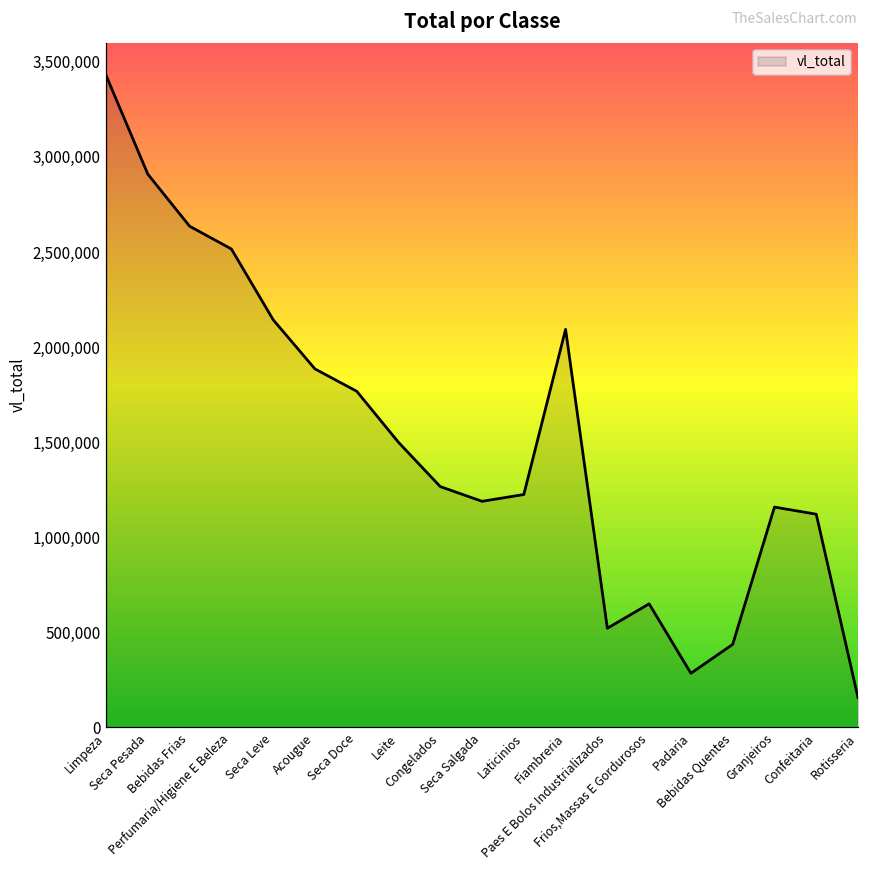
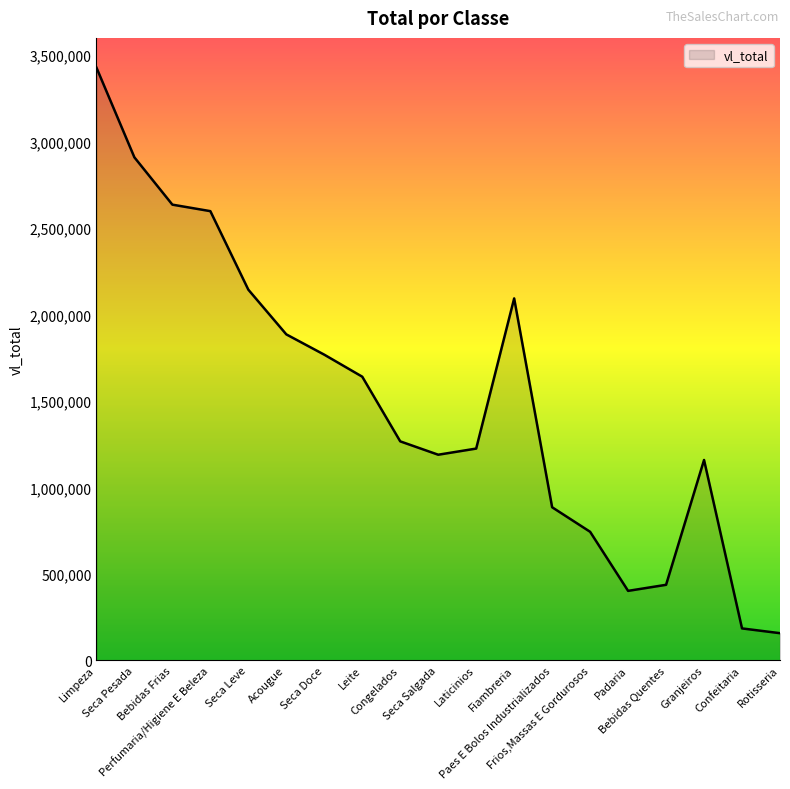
  {
    "Limpeza": "3,430,000",
    "Seca Pesada": "2,910,000",
    "Bebidas Frias": "2,640,000",
-   "Perfumaria/Higiene E Beleza": "2,520,000",
+   "Perfumaria/Higiene E Beleza": "2,600,000",
    "Seca Leve": "2,140,000",
    "Acougue": "1,890,000",
    "Seca Doce": "1,770,000",
-   "Leite": "1,500,000",
+   "Leite": "1,640,000",
    "Congelados": "1,270,000",
    "Seca Salgada": "1,190,000",
    "Laticinios": "1,220,000",
    "Fiambreria": "2,090,000",
-   "Paes E Bolos Industrializados": "520,000",
-   "Frios,Massas E Gordurosos": "650,000",
-   "Padaria": "280,000",
+   "Paes E Bolos Industrializados": "880,000",
+   "Frios,Massas E Gordurosos": "740,000",
+   "Padaria": "400,000",
    "Bebidas Quentes": "440,000",
    "Granjeiros": "1,160,000",
-   "Confeitaria": "1,120,000",
+   "Confeitaria": "180,000",
    "Rotisseria": "160,000"
  }
